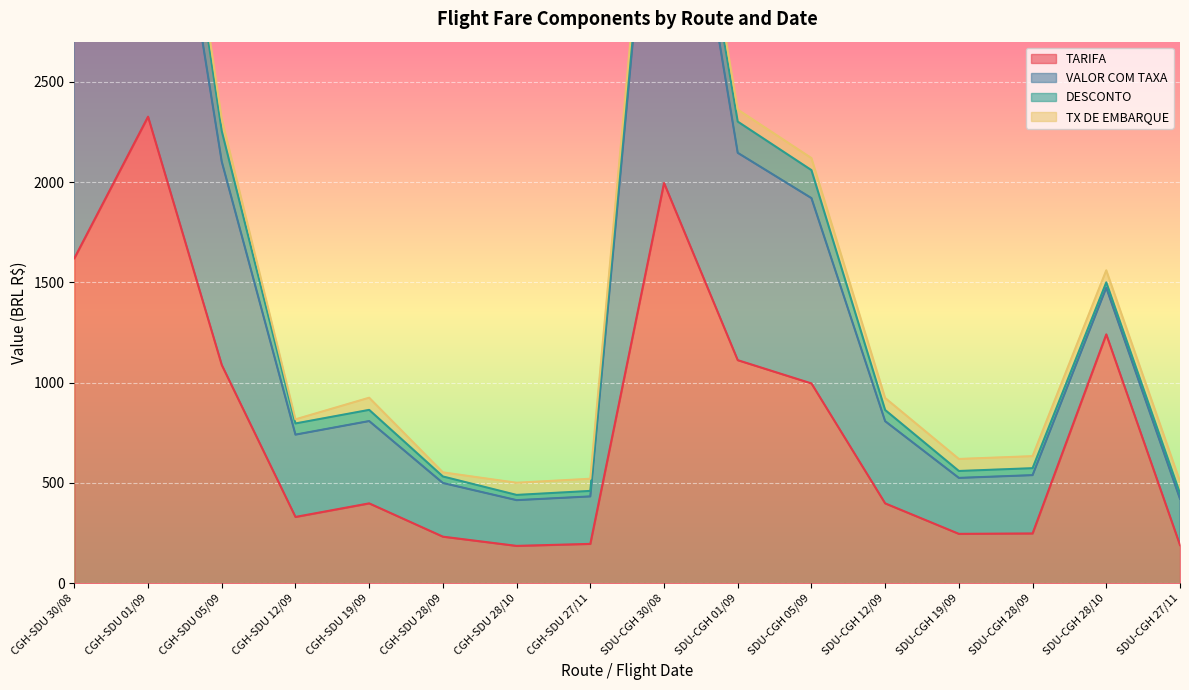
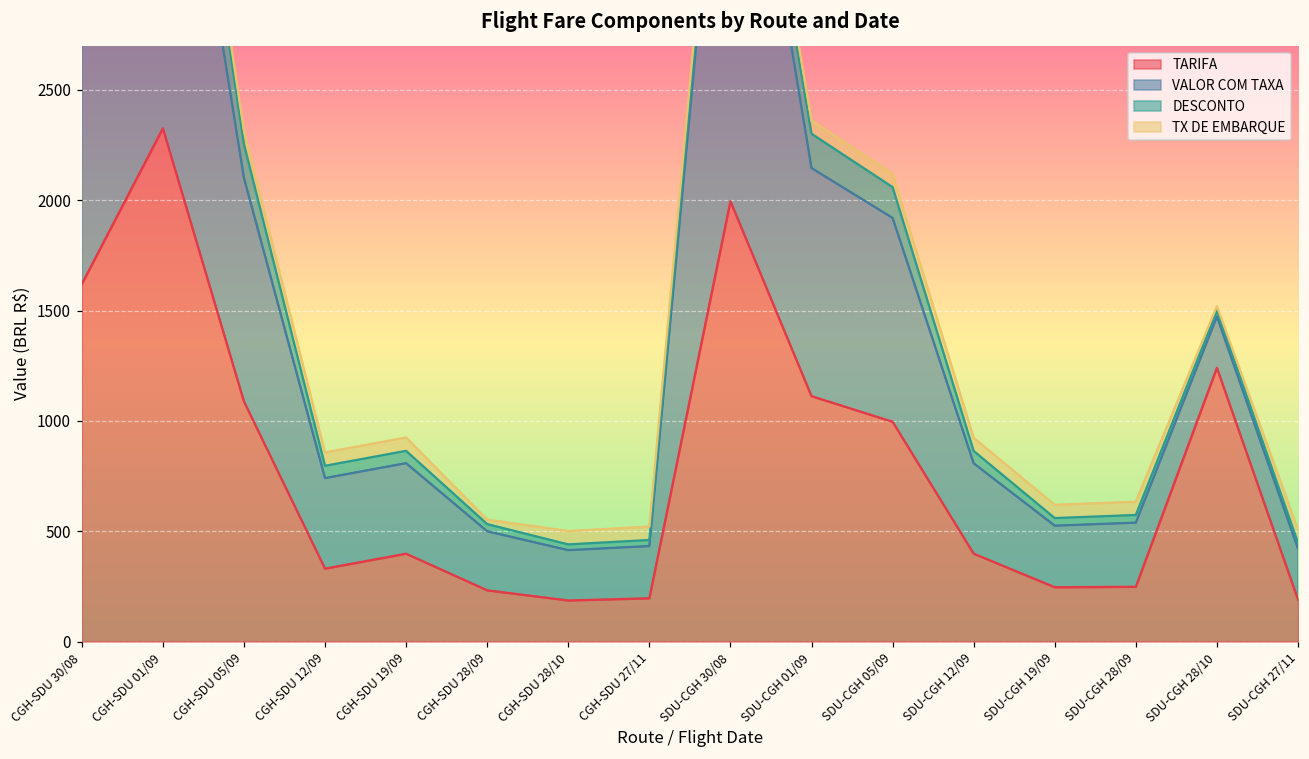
  {
    "TARIFA": {
      "CGH-SDU 30/08": 1620,
      "CGH-SDU 01/09": 2330,
      "CGH-SDU 05/09": 1090,
      "CGH-SDU 12/09": 330,
      "CGH-SDU 19/09": 400,
      "CGH-SDU 28/09": 230,
      "CGH-SDU 28/10": 190,
      "CGH-SDU 27/11": 200,
      "SDU-CGH 30/08": 2000,
      "SDU-CGH 01/09": 1110,
      "SDU-CGH 05/09": 1000,
      "SDU-CGH 12/09": 400,
      "SDU-CGH 19/09": 250,
      "SDU-CGH 28/09": 250,
      "SDU-CGH 28/10": 1240,
      "SDU-CGH 27/11": 190
    },
    "TX DE EMBARQUE": {
      "CGH-SDU 05/09": 60,
-     "CGH-SDU 12/09": 20,
+     "CGH-SDU 12/09": 60,
      "CGH-SDU 19/09": 60,
      "CGH-SDU 28/09": 20,
      "CGH-SDU 28/10": 60,
      "CGH-SDU 27/11": 60,
      "SDU-CGH 01/09": 60,
      "SDU-CGH 05/09": 60,
      "SDU-CGH 12/09": 60,
      "SDU-CGH 19/09": 60,
      "SDU-CGH 28/09": 60,
-     "SDU-CGH 28/10": 60,
+     "SDU-CGH 28/10": 20,
      "SDU-CGH 27/11": 60
    }
  }
